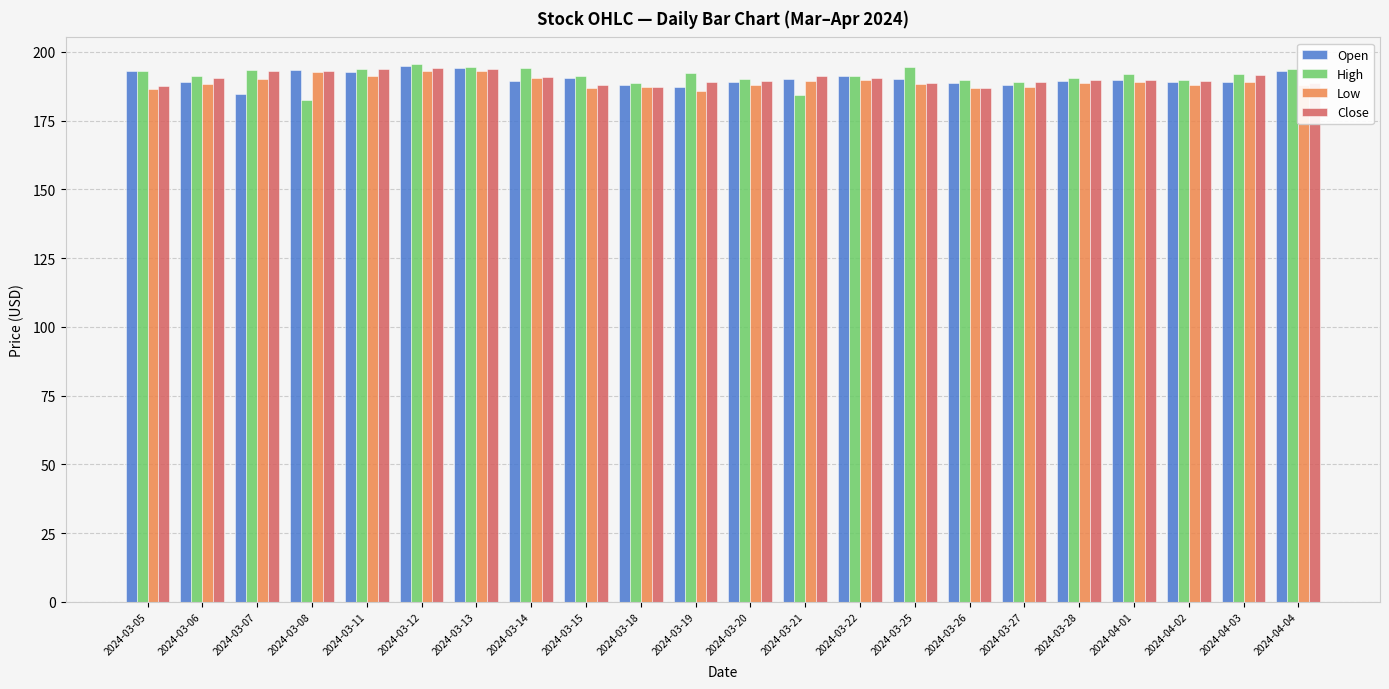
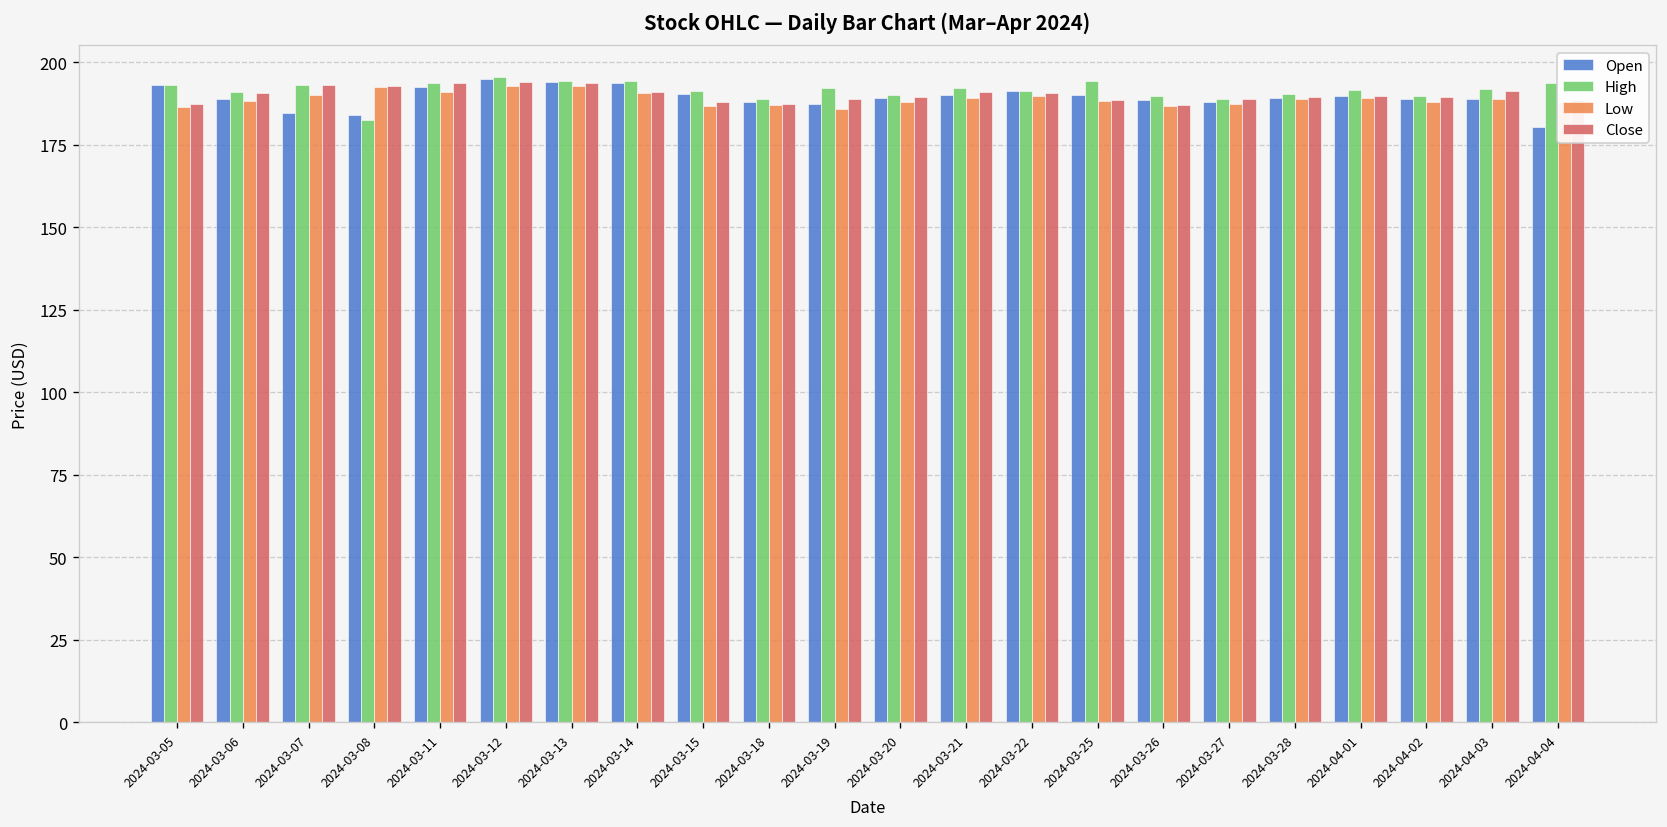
  {
    "Open": {
      "2024-03-05": 193,
      "2024-03-06": 189,
      "2024-03-07": 185,
-     "2024-03-08": 193,
+     "2024-03-08": 184,
      "2024-03-11": 193,
      "2024-03-12": 195,
      "2024-03-13": 194,
-     "2024-03-14": 189,
+     "2024-03-14": 194,
      "2024-03-15": 190,
      "2024-03-18": 188,
      "2024-03-19": 187,
      "2024-03-20": 189,
      "2024-03-21": 190,
      "2024-03-22": 191,
      "2024-03-25": 190,
      "2024-03-26": 188,
      "2024-03-27": 188,
      "2024-03-28": 189,
      "2024-04-01": 190,
      "2024-04-02": 189,
      "2024-04-03": 189,
-     "2024-04-04": 193
+     "2024-04-04": 180
    },
    "High": {
      "2024-03-05": 193,
      "2024-03-06": 191,
      "2024-03-07": 193,
      "2024-03-08": 183,
      "2024-03-11": 194,
      "2024-03-12": 195,
      "2024-03-13": 194,
      "2024-03-14": 194,
      "2024-03-15": 191,
      "2024-03-18": 189,
      "2024-03-19": 192,
      "2024-03-20": 190,
-     "2024-03-21": 184,
+     "2024-03-21": 192,
      "2024-03-22": 191,
      "2024-03-25": 194,
      "2024-03-26": 190,
      "2024-03-27": 189,
      "2024-03-28": 191,
      "2024-04-01": 192,
      "2024-04-02": 190,
      "2024-04-03": 192,
      "2024-04-04": 194
    }
  }
